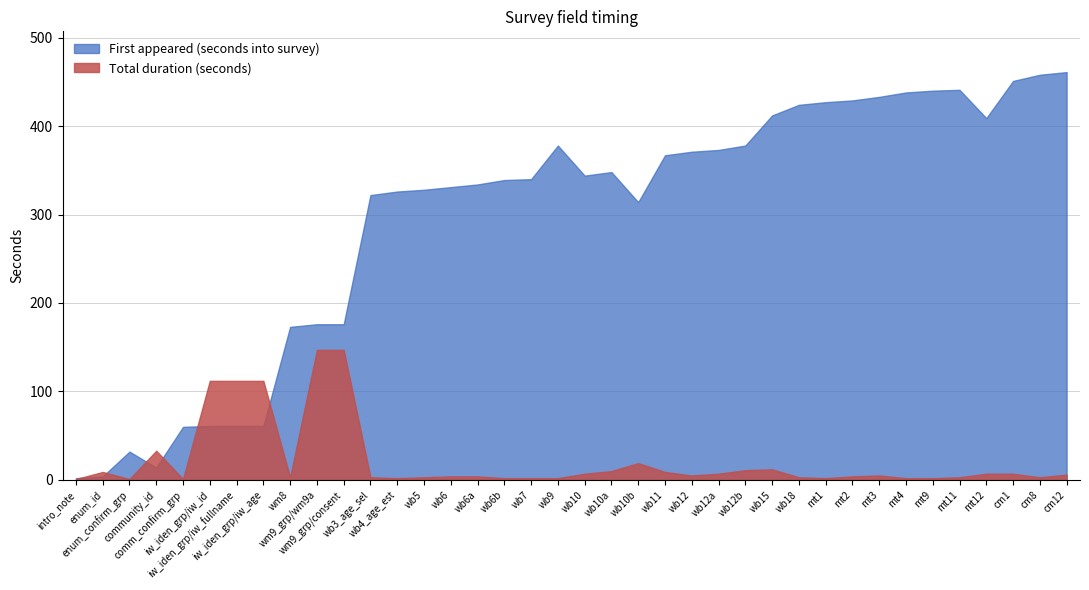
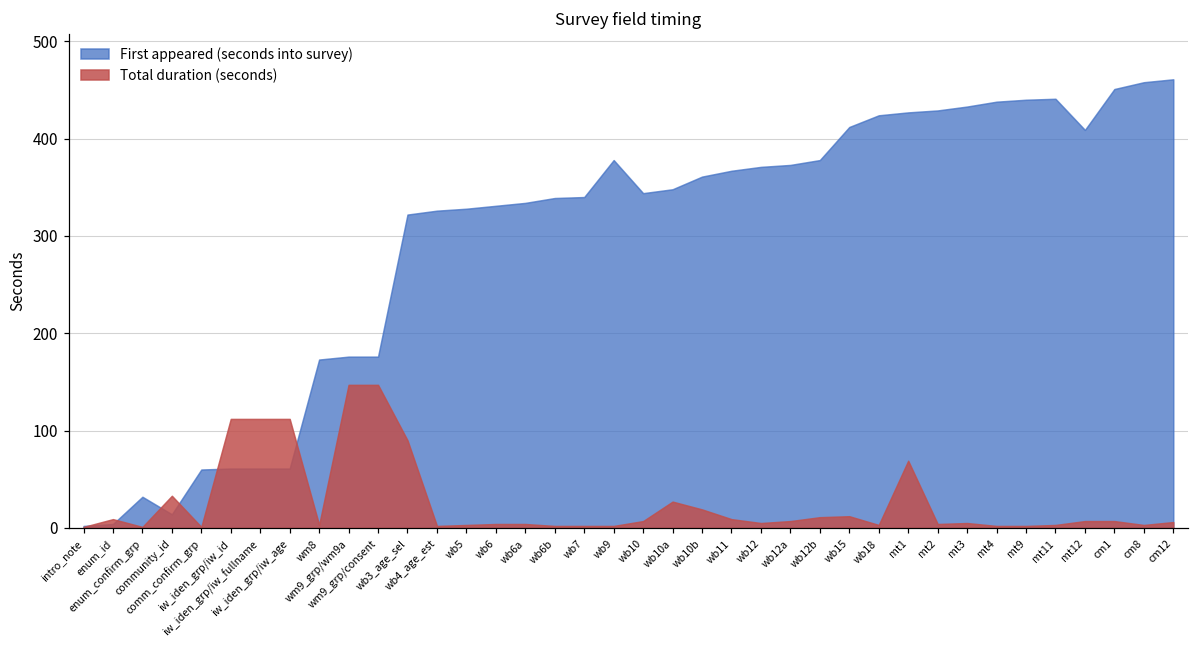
  {
    "First appeared (seconds into survey)": {
      "enum_id": 0,
      "enum_confirm_grp": 30,
      "community_id": 10,
      "comm_confirm_grp": 60,
      "iw_iden_grp/iw_id": 60,
      "iw_iden_grp/iw_fullname": 60,
      "iw_iden_grp/iw_age": 60,
      "wm8": 170,
      "wm9_grp/wm9a": 180,
      "wm9_grp/consent": 180,
      "wb3_age_sel": 320,
      "wb4_age_est": 330,
      "wb5": 330,
      "wb6": 330,
      "wb6a": 330,
      "wb6b": 340,
      "wb7": 340,
      "wb9": 380,
      "wb10": 340,
      "wb10a": 350,
-     "wb10b": 310,
+     "wb10b": 360,
      "wb11": 370,
      "wb12": 370,
      "wb12a": 370,
      "wb12b": 380,
      "wb15": 410,
      "wb18": 420,
      "mt1": 430,
      "mt2": 430,
      "mt3": 430,
      "mt4": 440,
      "mt9": 440,
      "mt11": 440,
      "mt12": 410,
      "cm1": 450,
      "cm8": 460,
      "cm12": 460
    },
    "Total duration (seconds)": {
      "enum_id": 10,
      "community_id": 30,
      "iw_iden_grp/iw_id": 110,
      "iw_iden_grp/iw_fullname": 110,
      "iw_iden_grp/iw_age": 110,
      "wm8": 0,
      "wm9_grp/wm9a": 150,
      "wm9_grp/consent": 150,
-     "wb3_age_sel": 0,
+     "wb3_age_sel": 90,
      "wb5": 0,
      "wb6": 0,
      "wb6a": 0,
      "wb10": 10,
-     "wb10a": 10,
+     "wb10a": 30,
      "wb10b": 20,
      "wb11": 10,
      "wb12": 10,
      "wb12a": 10,
      "wb12b": 10,
      "wb15": 10,
      "wb18": 0,
-     "mt1": 0,
+     "mt1": 70,
      "mt2": 0,
      "mt3": 10,
      "mt11": 0,
      "mt12": 10,
      "cm1": 10,
      "cm8": 0,
      "cm12": 10
    }
  }
